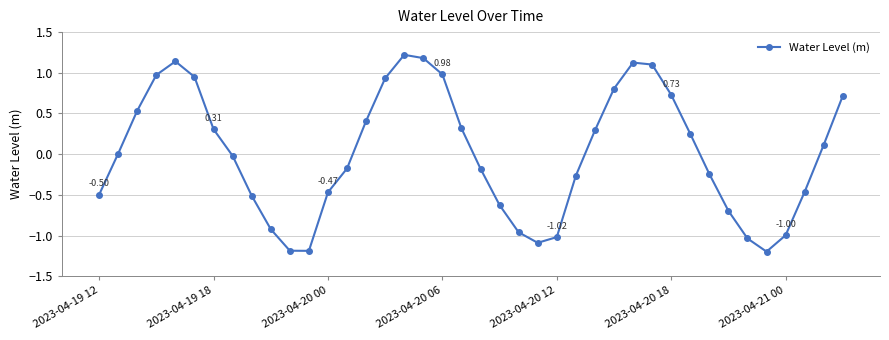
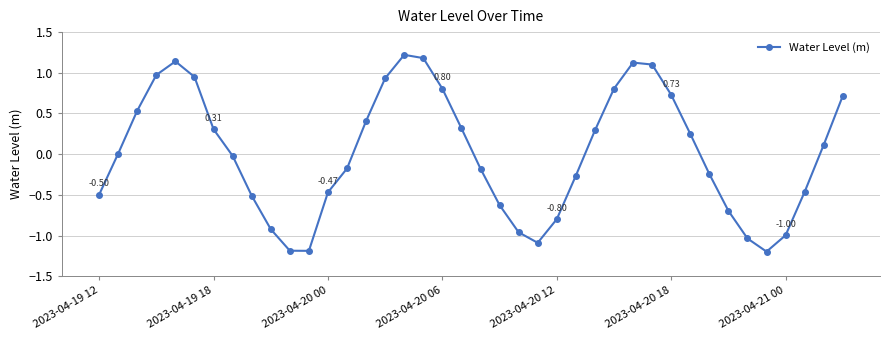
  {
    "2023-04-19 12": -0.50,
    "2023-04-19 18": 0.31,
    "2023-04-20 00": -0.47,
-   "2023-04-20 06": 0.98,
-   "2023-04-20 12": -1.02,
+   "2023-04-20 06": 0.80,
+   "2023-04-20 12": -0.80,
    "2023-04-20 18": 0.73,
    "2023-04-21 00": -1.00
  }
